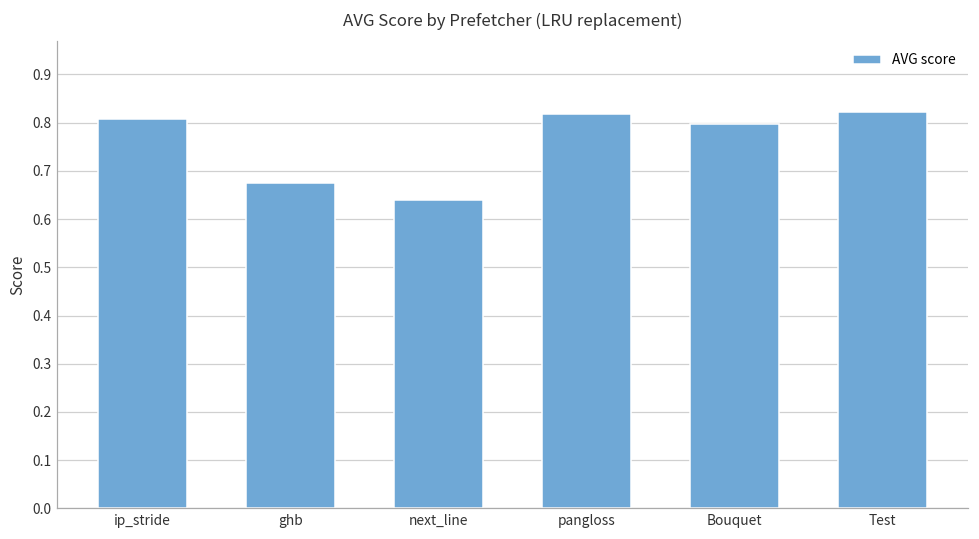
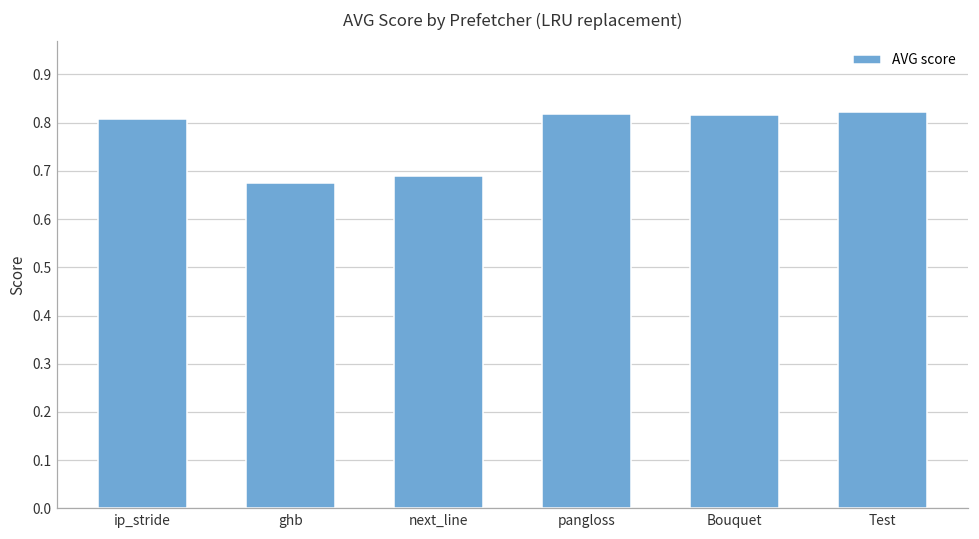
  {
    "ip_stride": 0.81,
    "ghb": 0.67,
-   "next_line": 0.64,
+   "next_line": 0.69,
    "pangloss": 0.82,
-   "Bouquet": 0.80,
+   "Bouquet": 0.82,
    "Test": 0.82
  }
